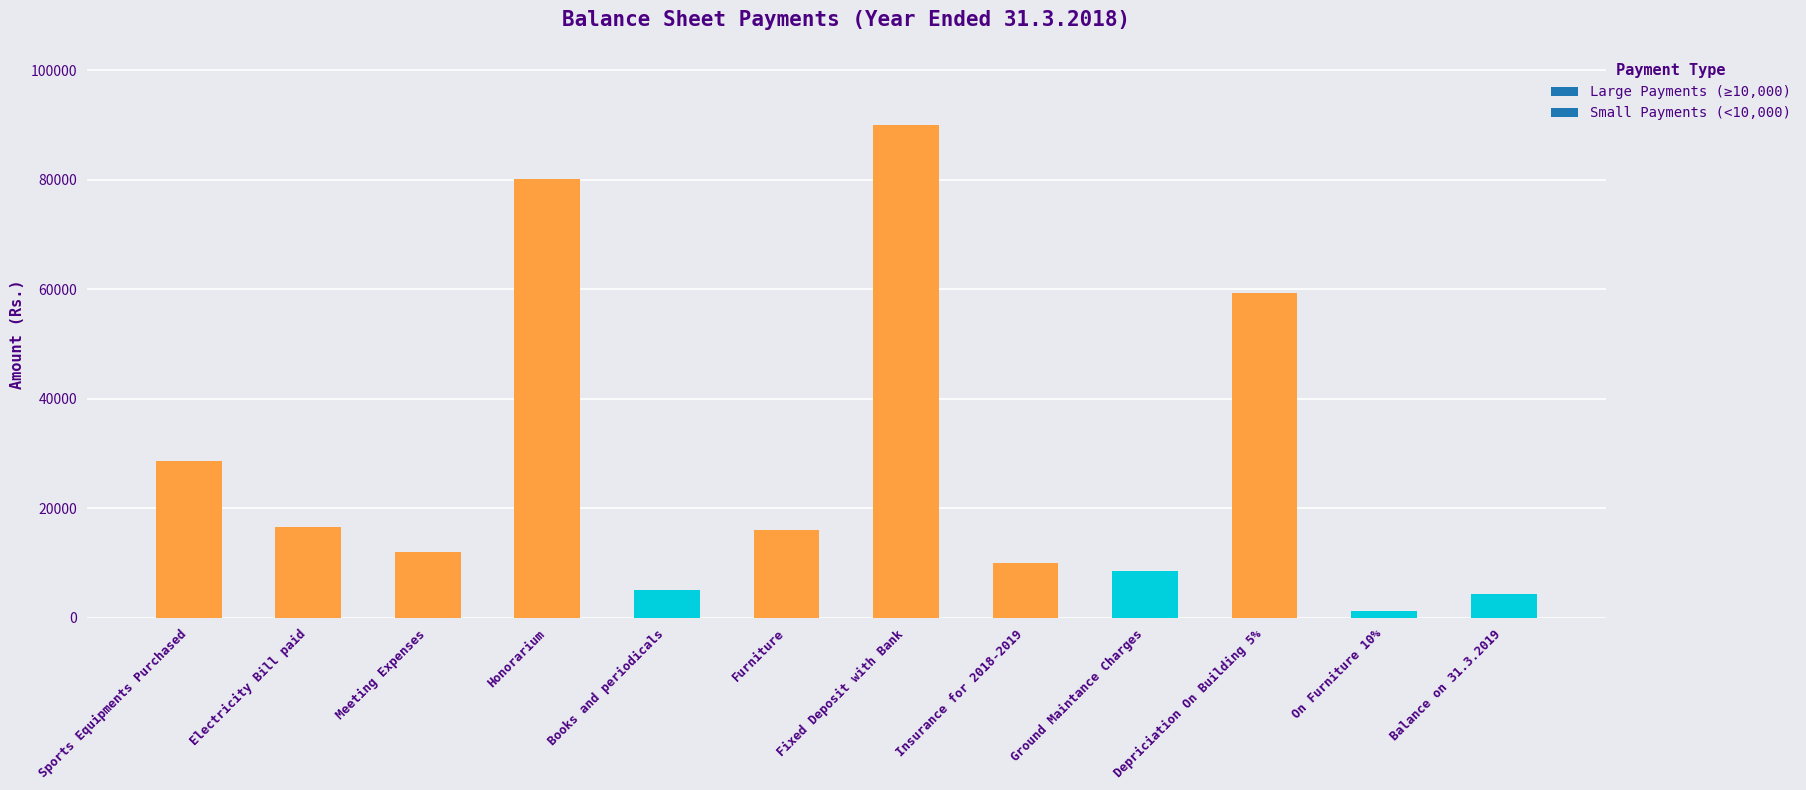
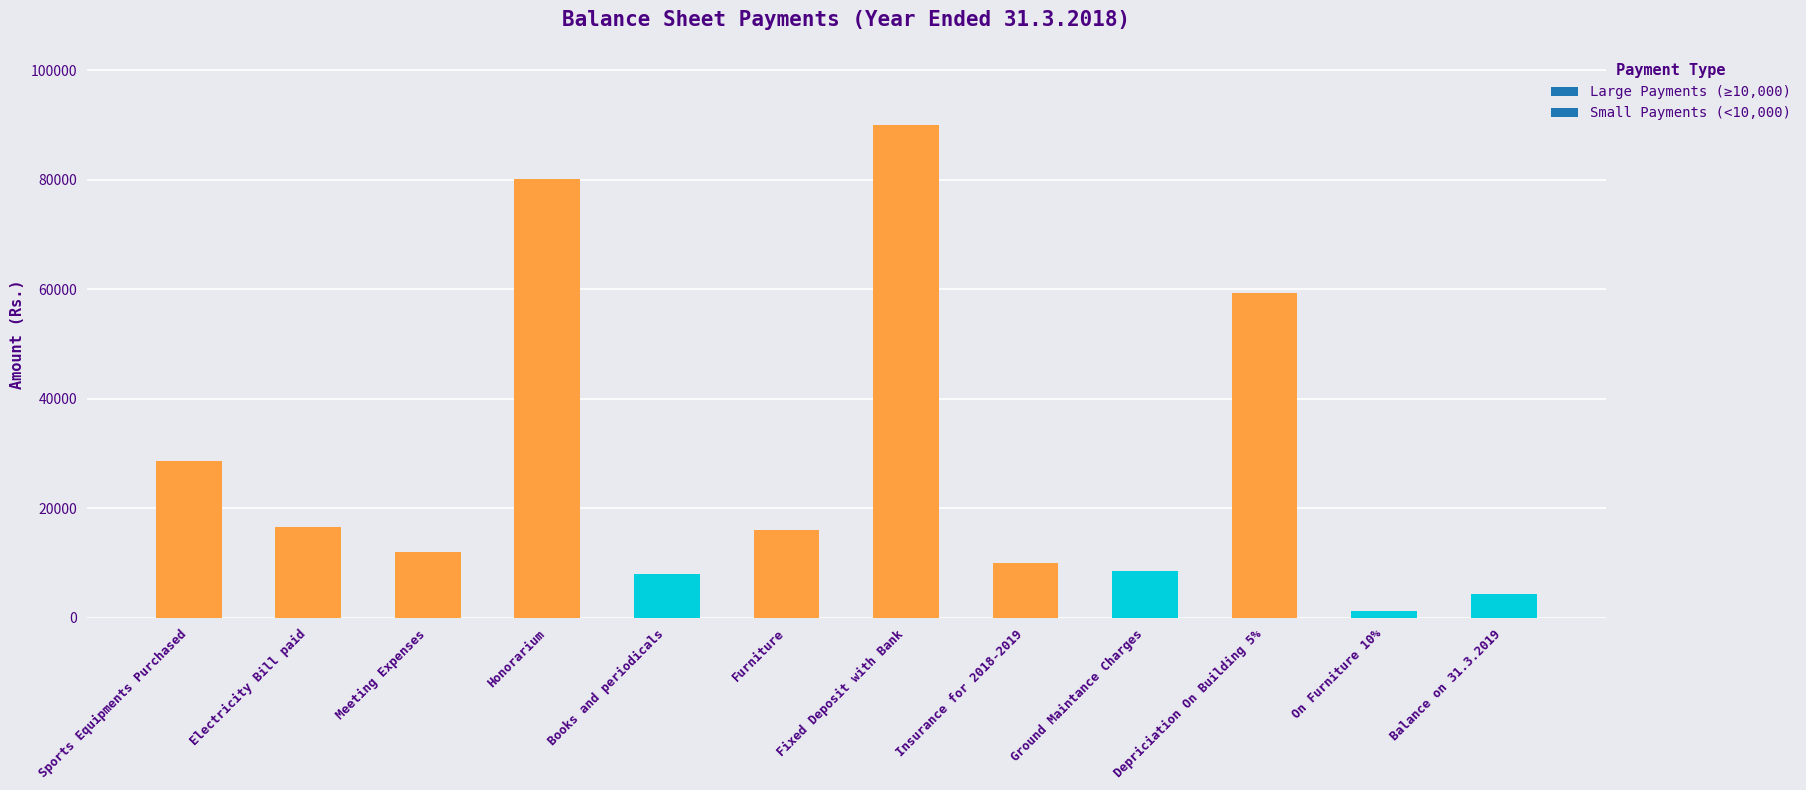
  {
    "Sports Equipments Purchased": 29000,
    "Electricity Bill paid": 17000,
    "Meeting Expenses": 12000,
    "Honorarium": 80000,
-   "Books and periodicals": 5000,
+   "Books and periodicals": 8000,
    "Furniture": 16000,
    "Fixed Deposit with Bank": 90000,
    "Insurance for 2018-2019": 10000,
    "Ground Maintance Charges": 9000,
    "Depriciation On Building 5%": 59000,
    "On Furniture 10%": 1000,
    "Balance on 31.3.2019": 4000
  }
